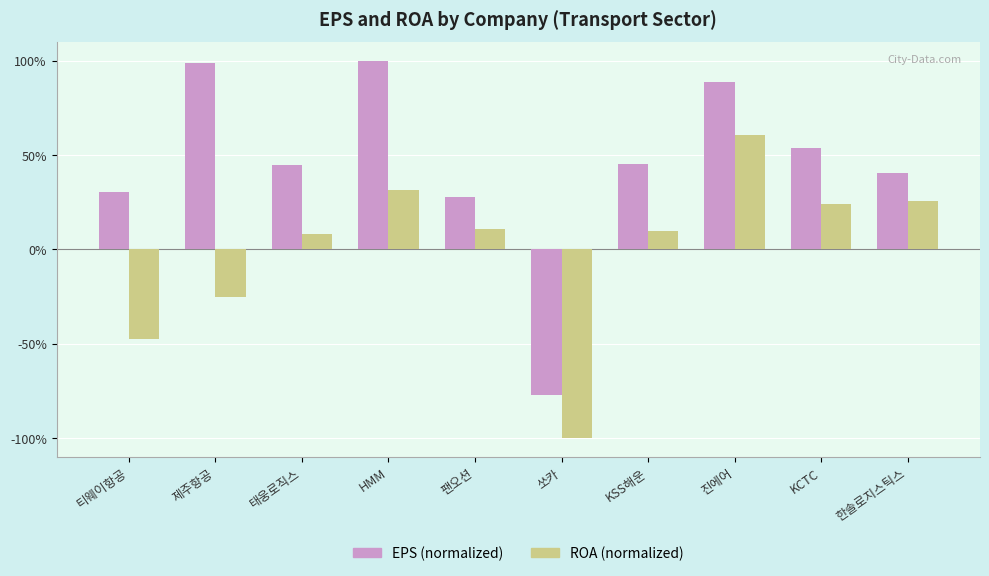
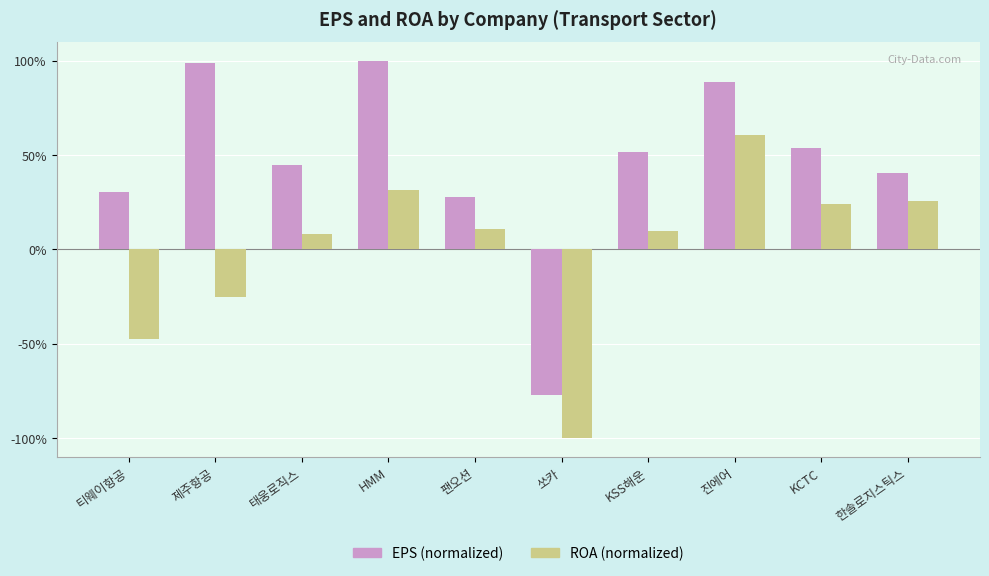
  {
    "EPS (normalized)": {
      "티웨이항공": "30%",
      "제주항공": "99%",
      "태웅로직스": "45%",
      "HMM": "100%",
      "팬오션": "27%",
      "쏘카": "-78%",
-     "KSS해운": "45%",
+     "KSS해운": "51%",
      "진에어": "89%",
      "KCTC": "54%",
      "한솔로지스틱스": "40%"
    },
    "ROA (normalized)": {
      "티웨이항공": "-48%",
      "제주항공": "-25%",
      "태웅로직스": "8%",
      "HMM": "31%",
      "팬오션": "11%",
      "쏘카": "-100%",
      "KSS해운": "10%",
      "진에어": "61%",
      "KCTC": "24%",
      "한솔로지스틱스": "26%"
    }
  }
